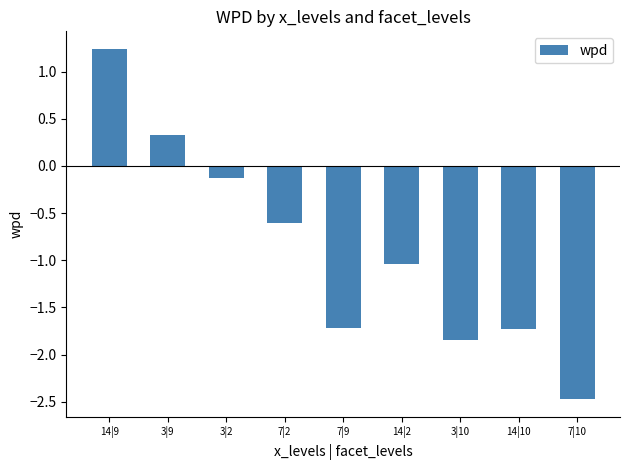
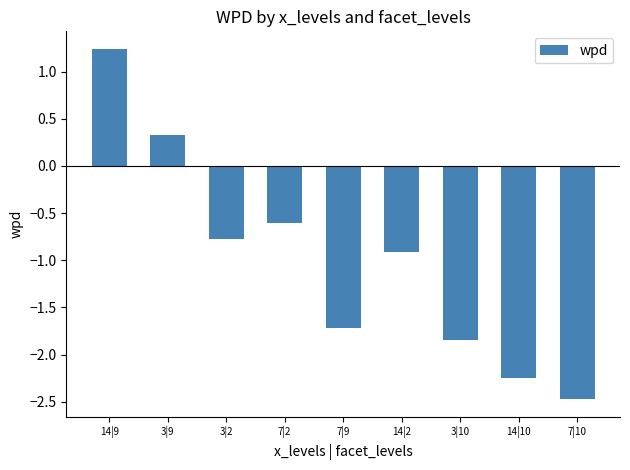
  {
    "14|9": 1.2,
    "3|9": 0.3,
-   "3|2": -0.1,
+   "3|2": -0.8,
    "7|2": -0.6,
    "7|9": -1.7,
-   "14|2": -1.0,
+   "14|2": -0.9,
    "3|10": -1.8,
-   "14|10": -1.7,
+   "14|10": -2.2,
    "7|10": -2.5
  }
